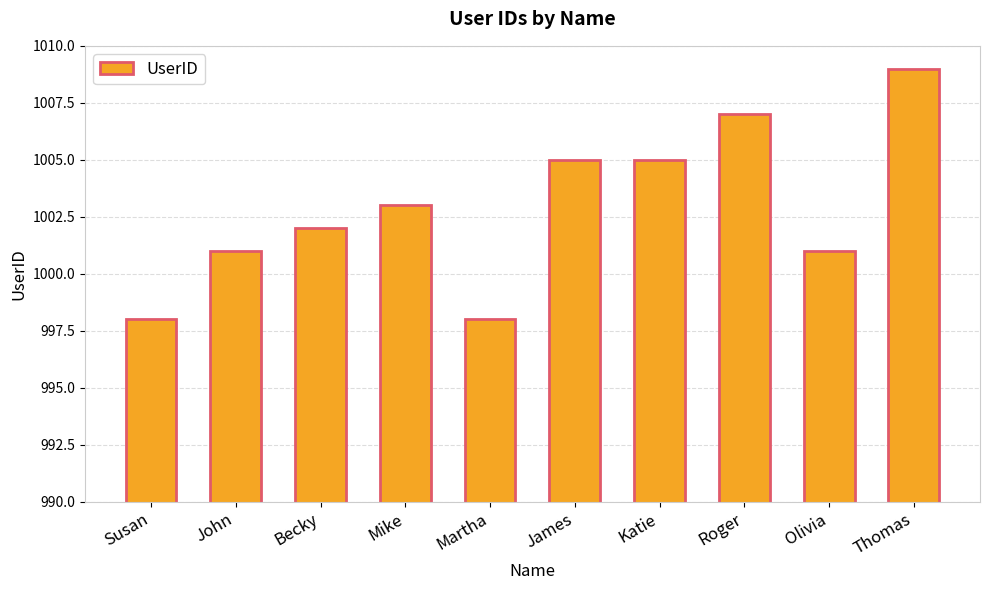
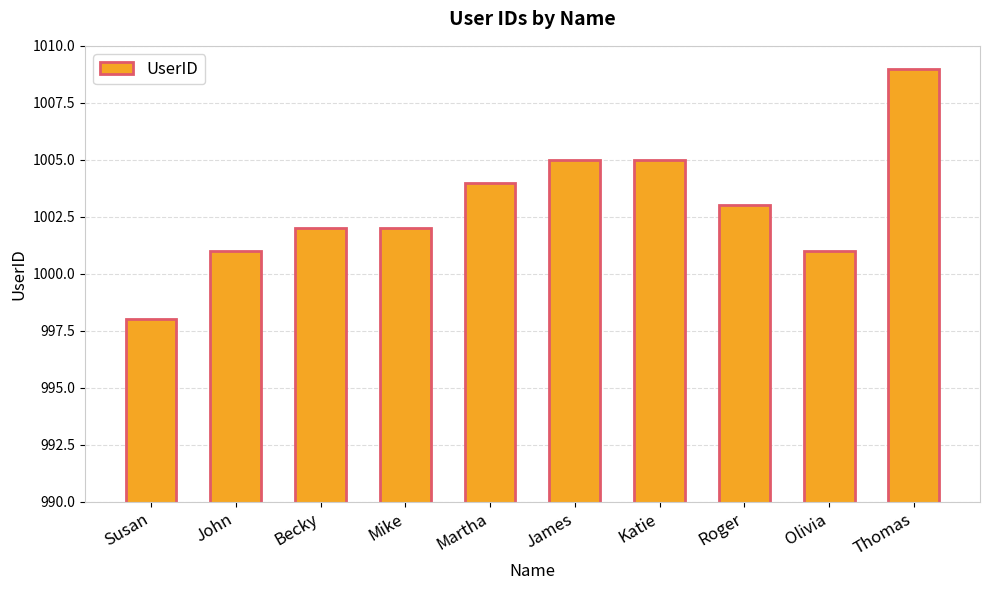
  {
    "Susan": 998,
    "John": 1001,
    "Becky": 1002,
-   "Mike": 1003,
-   "Martha": 998,
+   "Mike": 1002,
+   "Martha": 1004,
    "James": 1005,
    "Katie": 1005,
-   "Roger": 1007,
+   "Roger": 1003,
    "Olivia": 1001,
    "Thomas": 1009
  }
